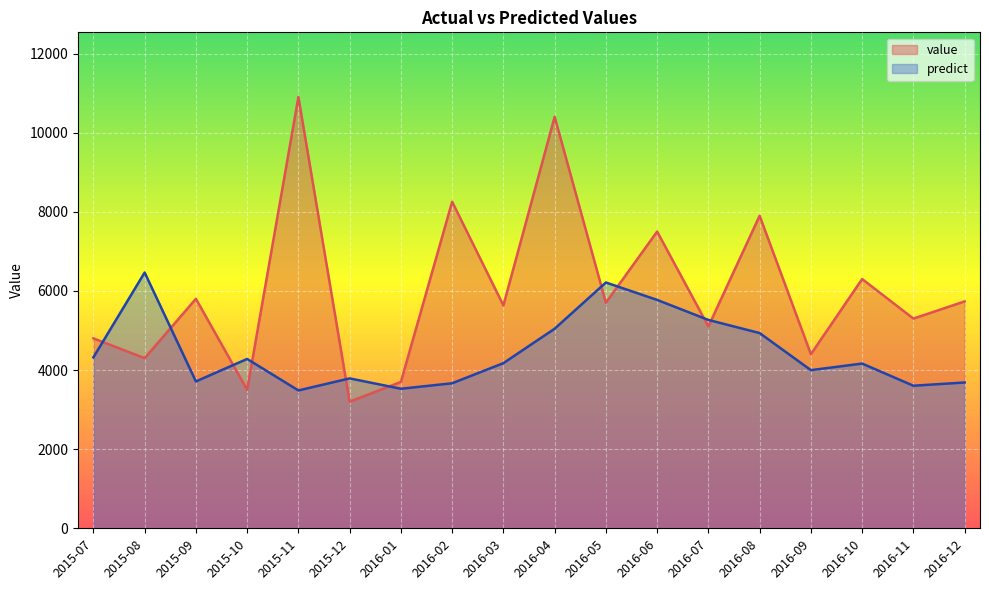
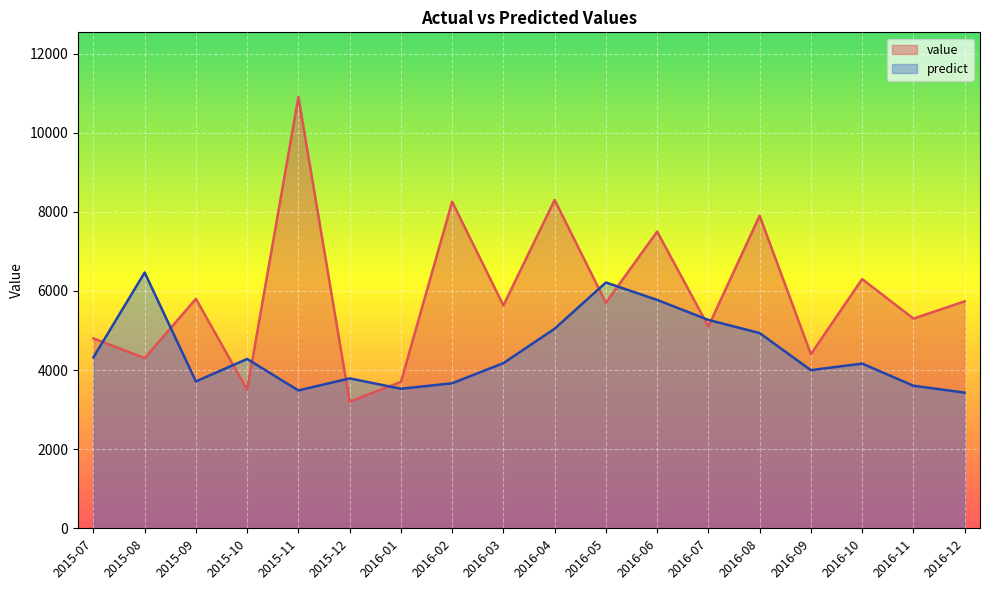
  {
    "value": {
      "2015-07": 4800,
      "2015-08": 4300,
      "2015-09": 5800,
      "2015-10": 3500,
      "2015-11": 10900,
      "2015-12": 3200,
      "2016-01": 3700,
      "2016-02": 8300,
      "2016-03": 5600,
-     "2016-04": 10400,
+     "2016-04": 8300,
      "2016-05": 5700,
      "2016-06": 7500,
      "2016-07": 5100,
      "2016-08": 7900,
      "2016-09": 4400,
      "2016-10": 6300,
      "2016-11": 5300,
      "2016-12": 5700
    },
    "predict": {
      "2015-07": 4300,
      "2015-08": 6500,
      "2015-09": 3700,
      "2015-10": 4300,
      "2015-11": 3500,
      "2015-12": 3800,
      "2016-01": 3500,
      "2016-02": 3700,
      "2016-03": 4200,
      "2016-04": 5000,
      "2016-05": 6200,
      "2016-06": 5800,
      "2016-07": 5300,
      "2016-08": 4900,
      "2016-09": 4000,
      "2016-10": 4200,
      "2016-11": 3600,
-     "2016-12": 3700
+     "2016-12": 3400
    }
  }
